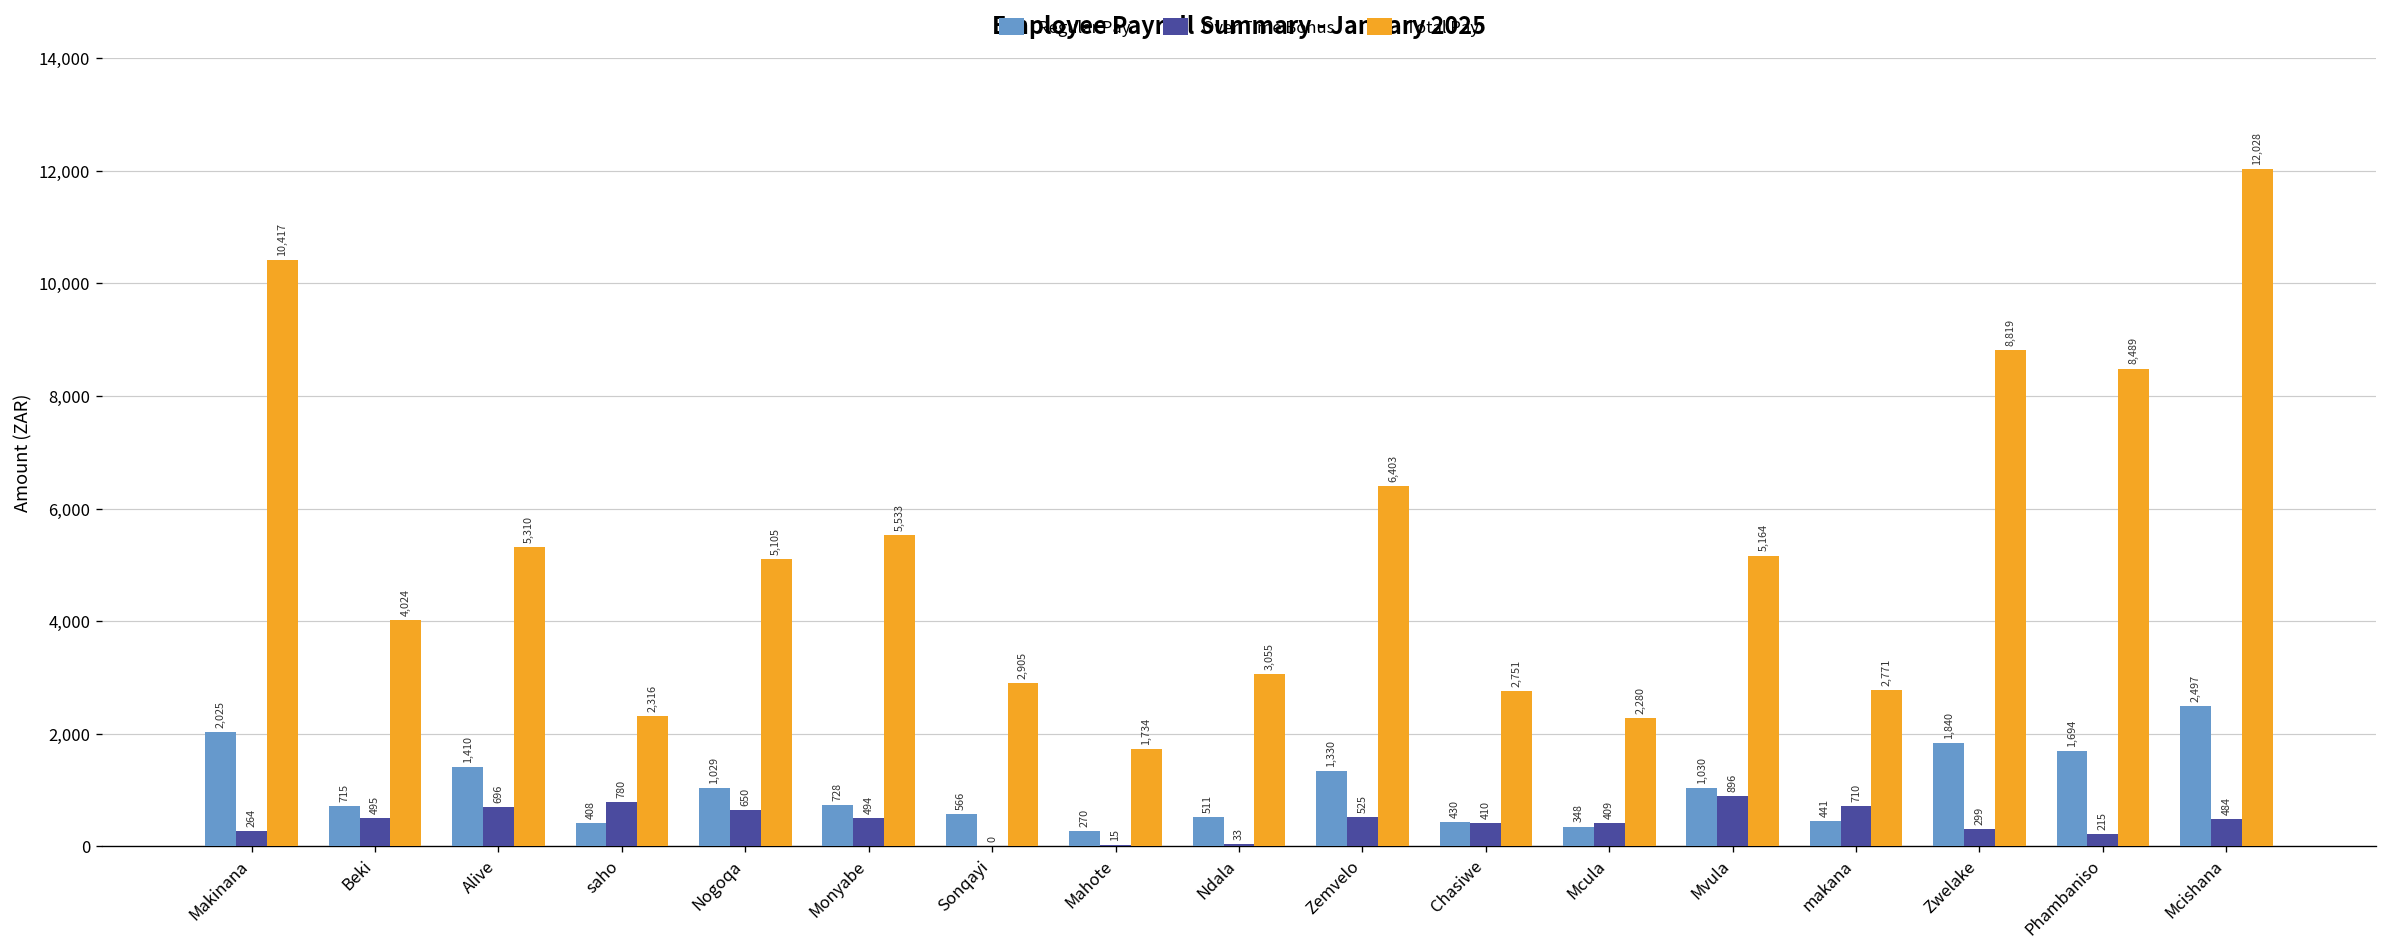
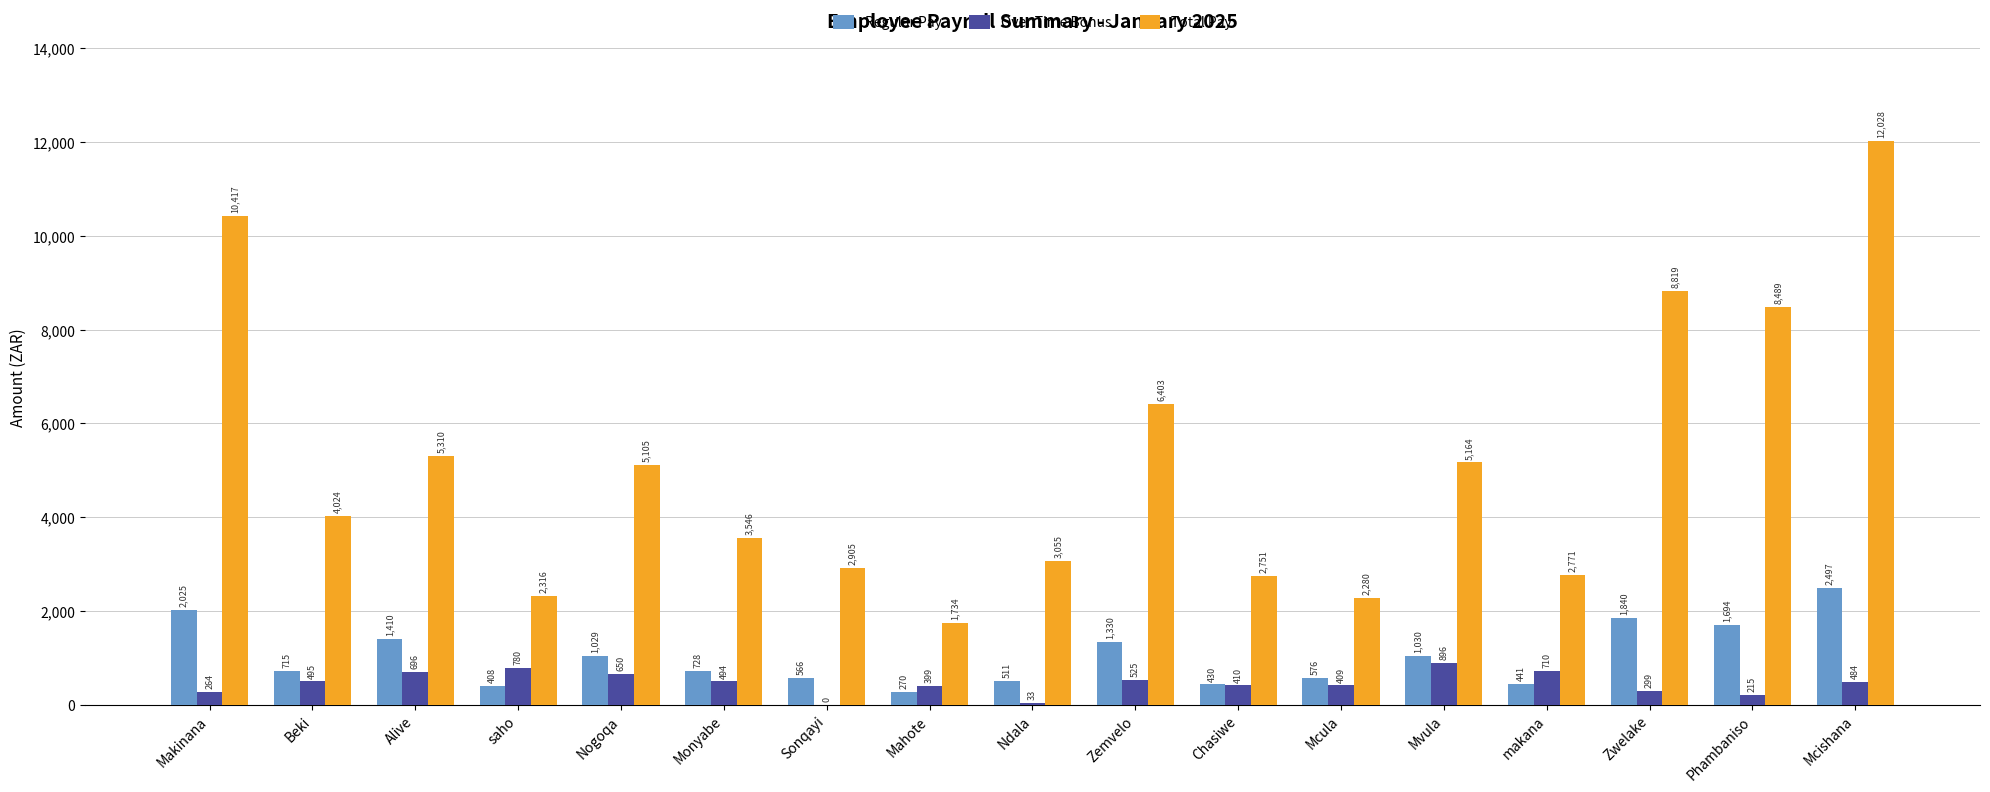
  {
    "Regular Pay": {
      "Makinana": "2,025",
      "Beki": "715",
      "Alive": "1,410",
      "saho": "408",
      "Monyabe": "728",
      "Sonqayi": "566",
      "Mahote": "270",
      "Ndala": "511",
      "Zemvelo": "1,330",
      "Chasiwe": "430",
-     "Mcula": "348",
+     "Mcula": "576",
      "Mvula": "1,030",
      "makana": "441",
      "Zwelake": "1,840",
      "Phambaniso": "1,694",
      "Mcishana": "2,497"
    },
    "Over Time Bonus": {
      "Makinana": "264",
      "Beki": "495",
      "Alive": "696",
      "saho": "780",
      "Nogoqa": "650",
      "Monyabe": "494",
      "Sonqayi": "0",
-     "Mahote": "15",
+     "Mahote": "399",
      "Ndala": "33",
      "Zemvelo": "525",
      "Chasiwe": "410",
      "Mcula": "409",
      "Mvula": "896",
      "makana": "710",
      "Zwelake": "299",
      "Phambaniso": "215",
      "Mcishana": "484"
    },
    "Total Pay": {
      "Makinana": "10,417",
      "Alive": "5,310",
      "Nogoqa": "5,105",
-     "Monyabe": "5,533",
+     "Monyabe": "3,546",
      "Sonqayi": "2,905",
      "Mahote": "1,734",
      "Ndala": "3,055",
      "Chasiwe": "2,751",
      "Mcula": "2,280",
      "makana": "2,771",
      "Zwelake": "8,819",
      "Phambaniso": "8,489",
      "Mcishana": "12,028"
    }
  }
